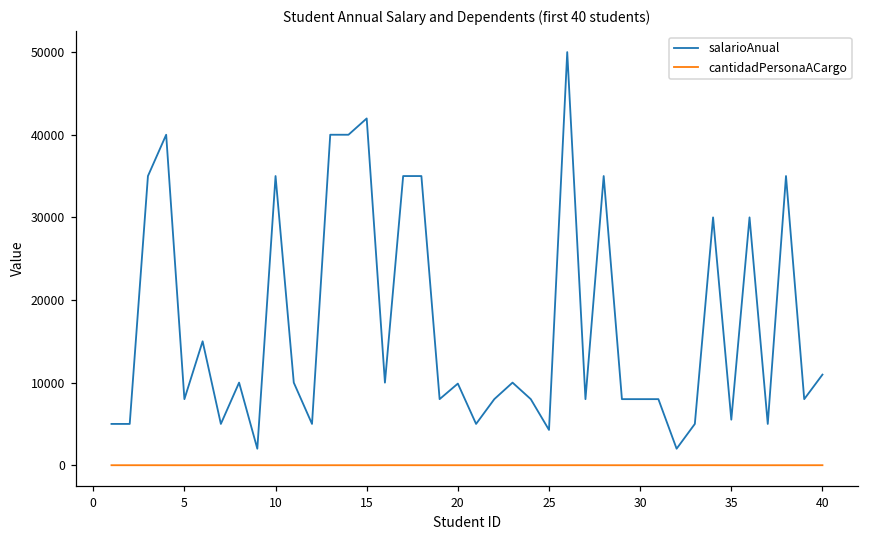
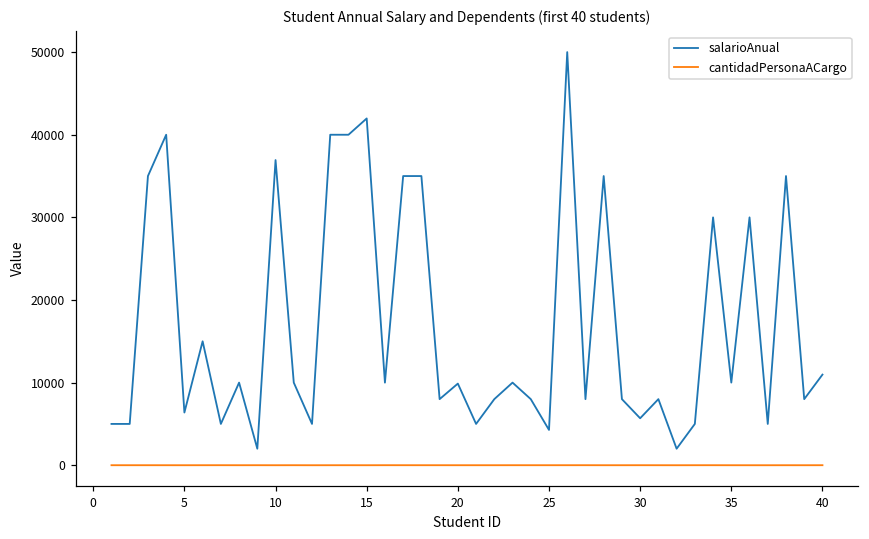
  {
    "salarioAnual": {
-     "5": 8000,
-     "10": 35000,
+     "5": 6000,
+     "10": 37000,
      "15": 42000,
      "20": 10000,
      "25": 4000,
-     "30": 8000,
-     "35": 6000,
+     "30": 6000,
+     "35": 10000,
      "40": 11000
    },
    "cantidadPersonaACargo": {
      "5": 0,
      "10": 0,
      "15": 0,
      "20": 0,
      "25": 0,
      "30": 0,
      "35": 0,
      "40": 0
    }
  }
